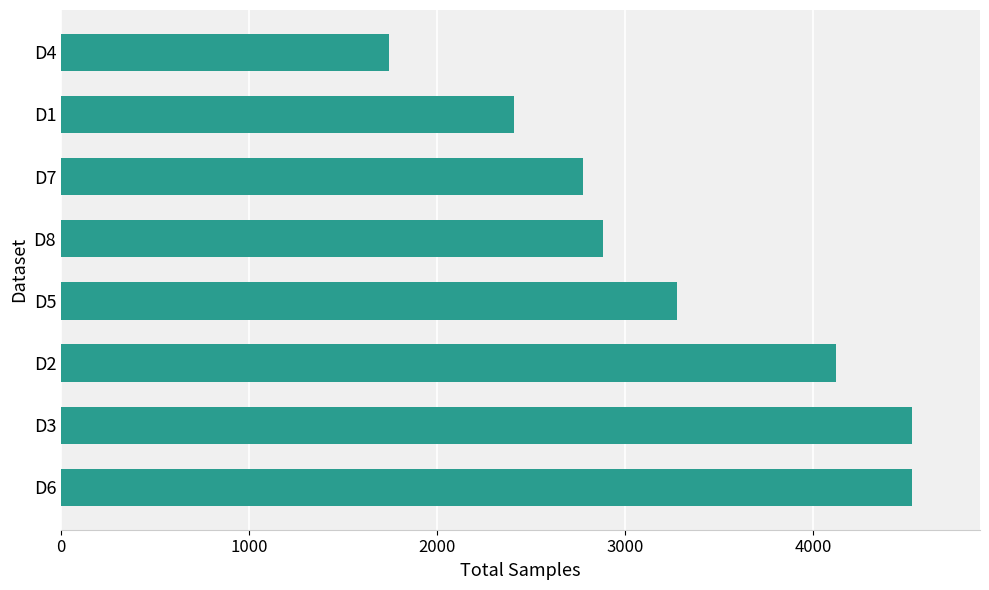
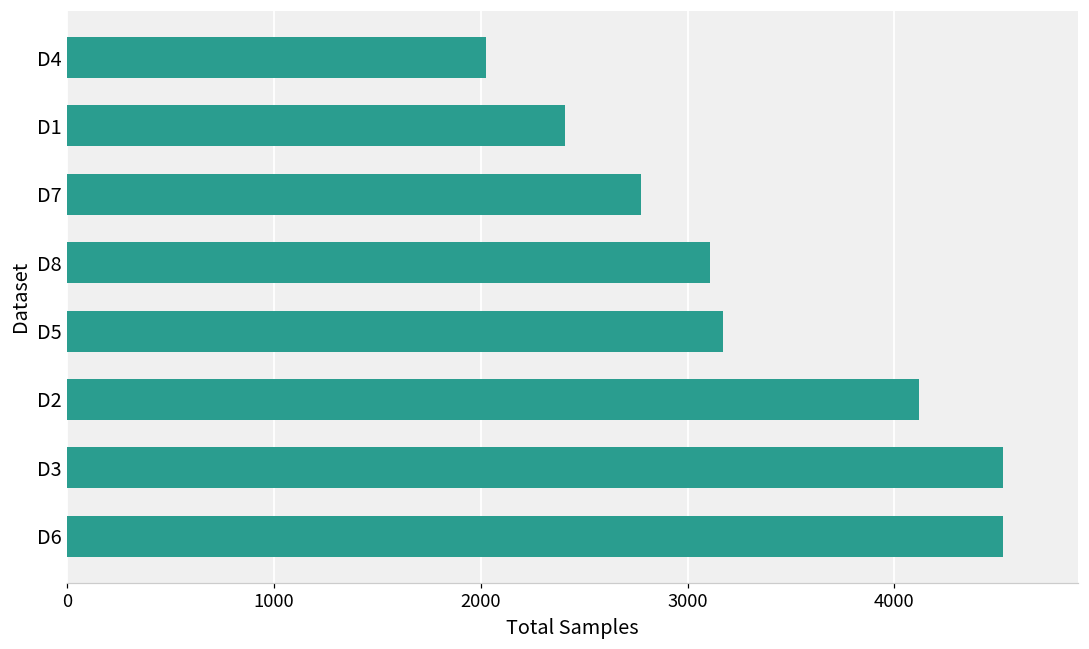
  {
-   "D4": 1750,
+   "D4": 2030,
    "D1": 2410,
    "D7": 2780,
-   "D8": 2880,
-   "D5": 3280,
+   "D8": 3110,
+   "D5": 3170,
    "D2": 4120,
    "D3": 4530,
    "D6": 4530
  }
